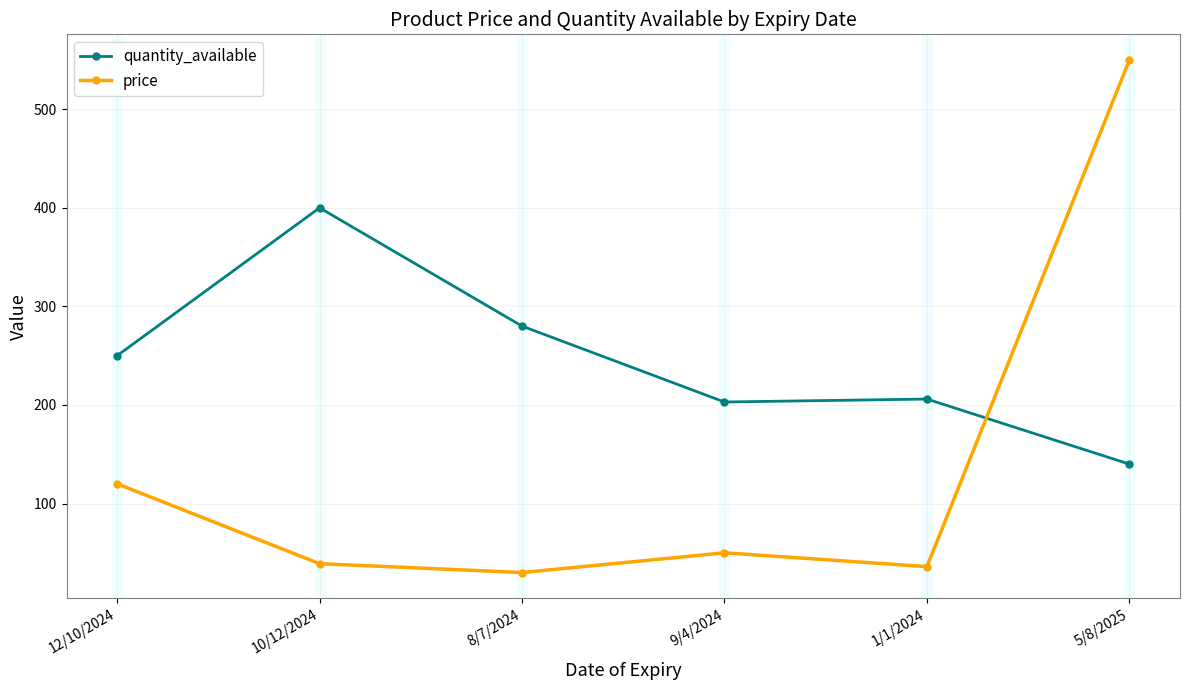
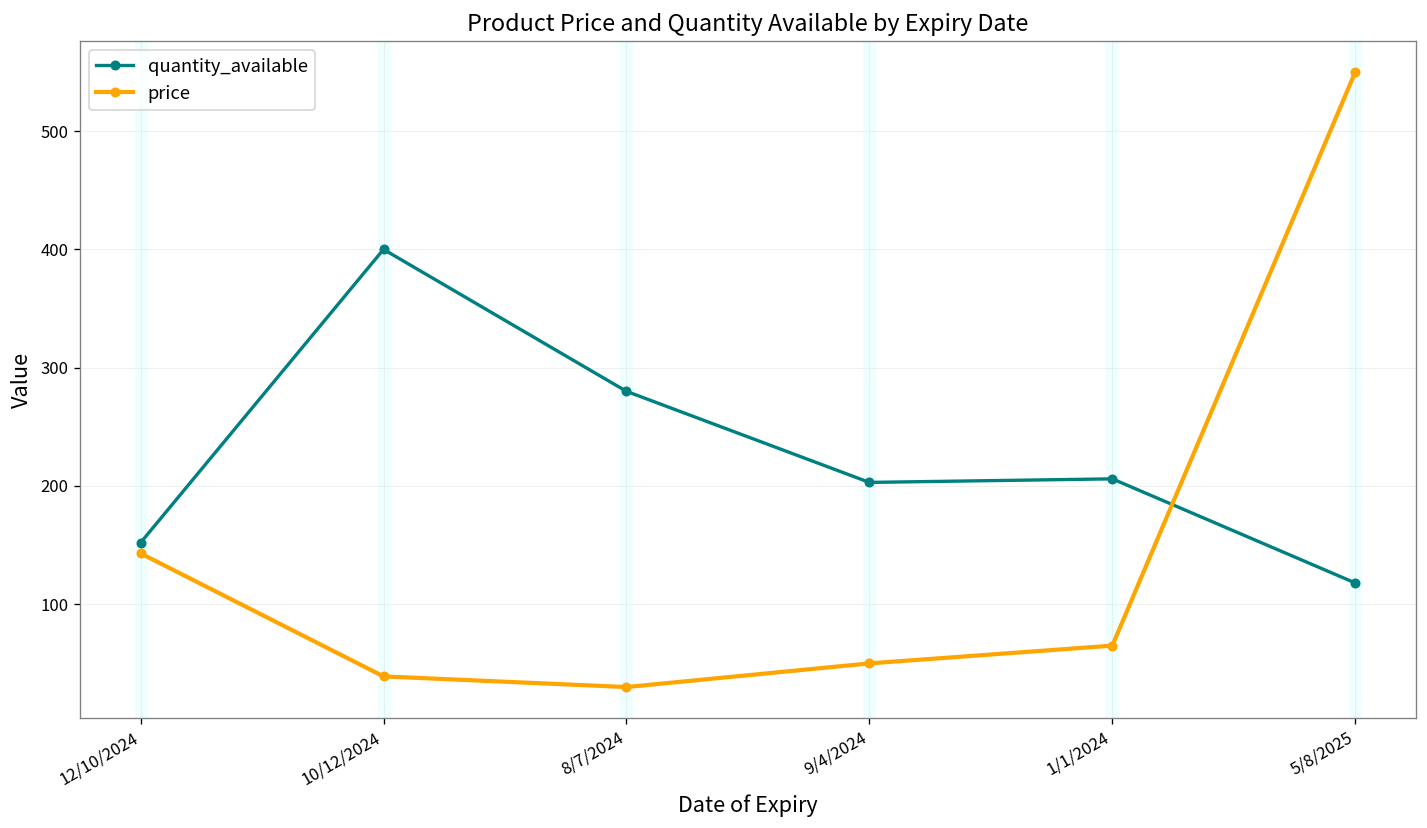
  {
    "quantity_available": {
-     "12/10/2024": 250,
+     "12/10/2024": 150,
      "10/12/2024": 400,
      "8/7/2024": 280,
      "9/4/2024": 200,
      "1/1/2024": 210,
-     "5/8/2025": 140
+     "5/8/2025": 120
    },
    "price": {
-     "12/10/2024": 120,
+     "12/10/2024": 140,
      "10/12/2024": 40,
      "8/7/2024": 30,
      "9/4/2024": 50,
-     "1/1/2024": 40,
+     "1/1/2024": 70,
      "5/8/2025": 550
    }
  }
